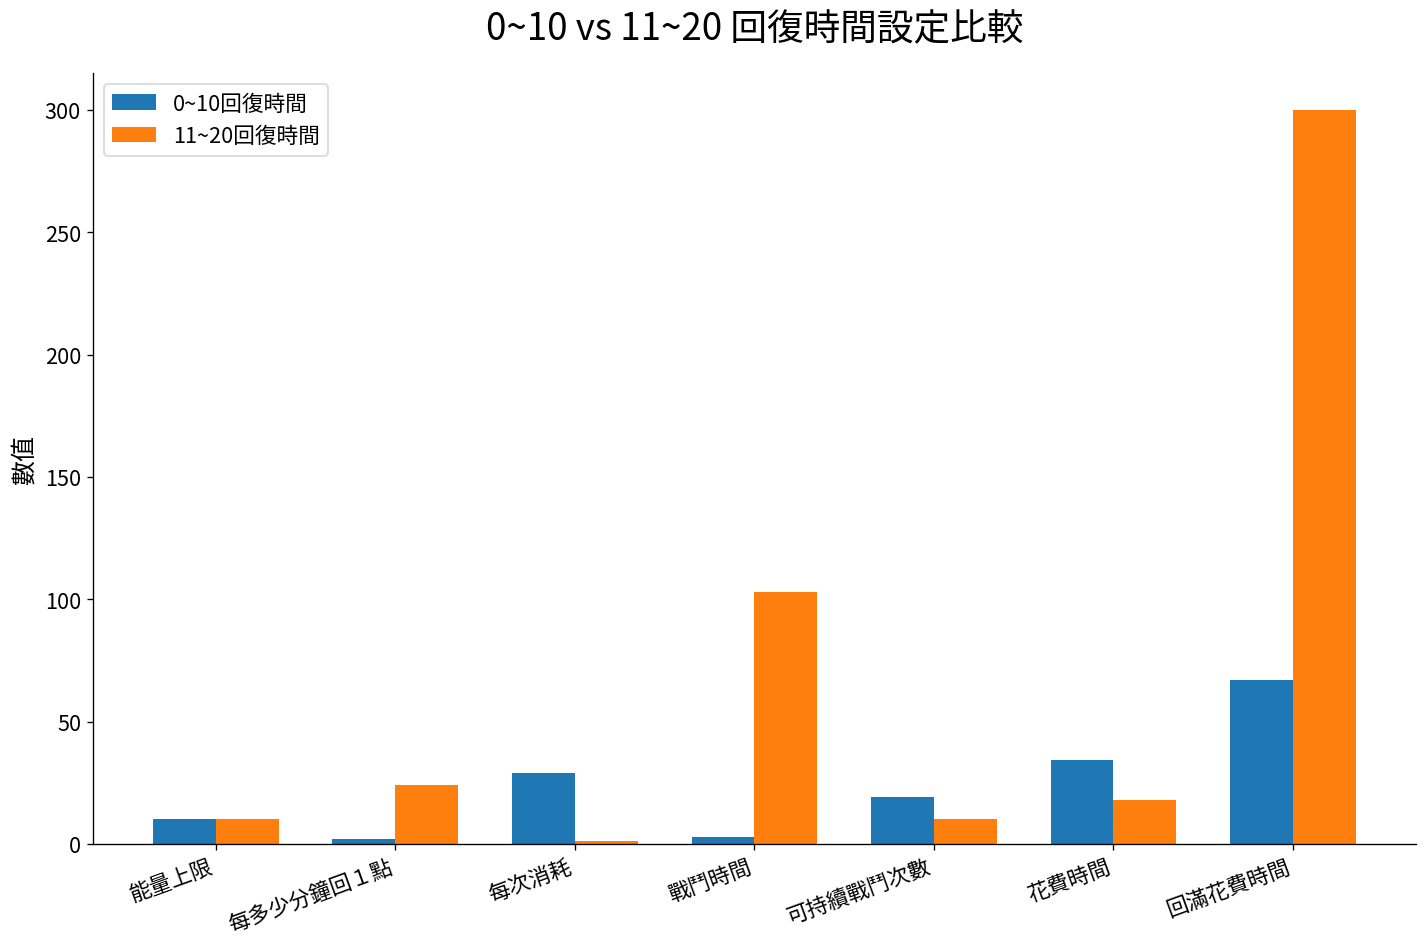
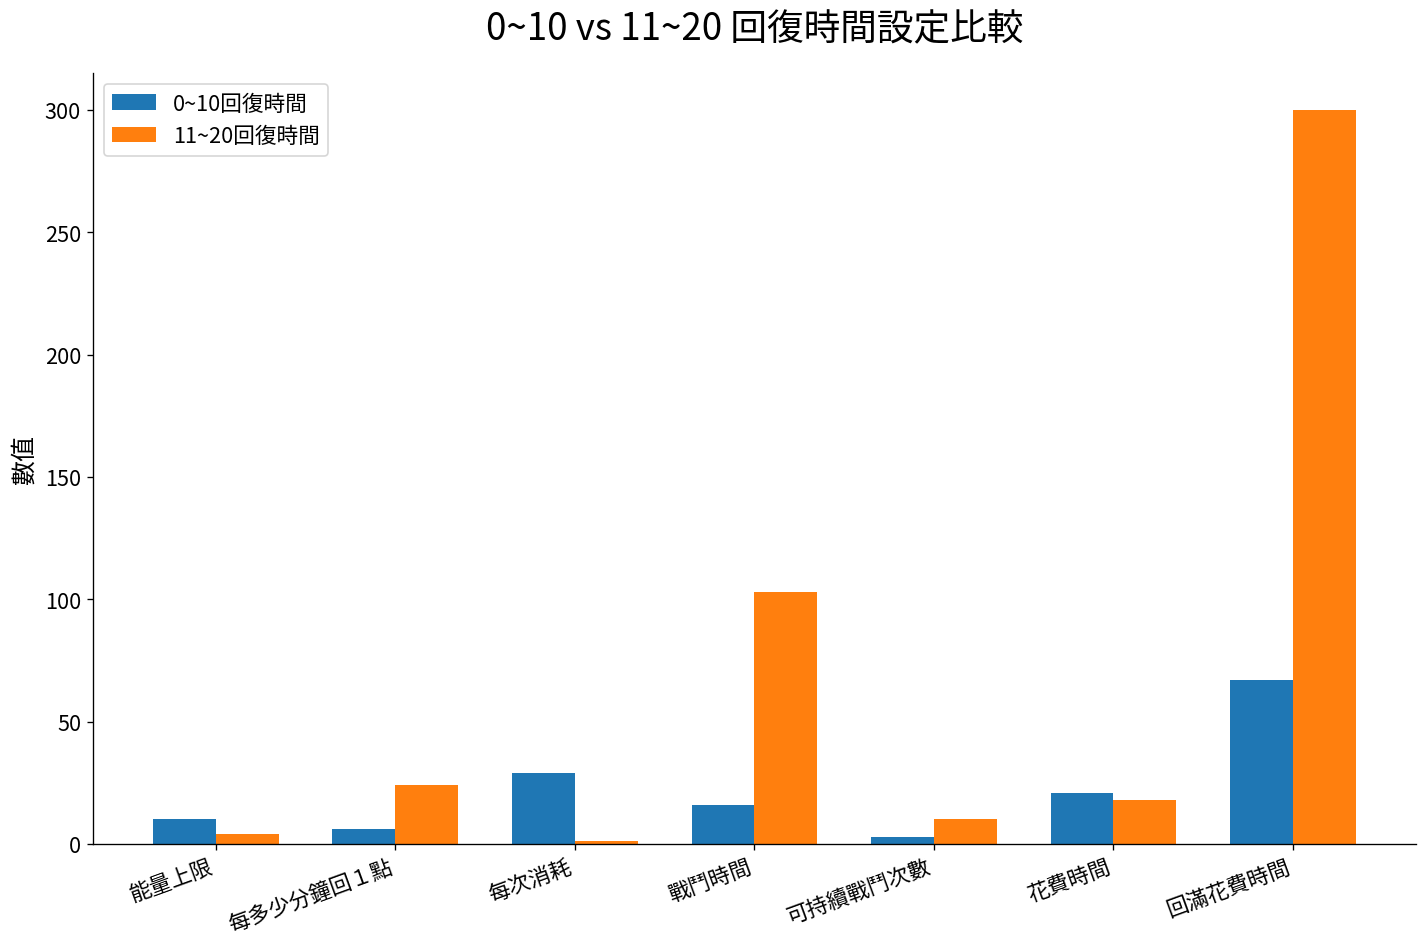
  {
    "0~10回復時間": {
      "能量上限": 10,
-     "每多少分鐘回１點": 2,
+     "每多少分鐘回１點": 6,
      "每次消耗": 29,
-     "戰鬥時間": 3,
-     "可持續戰鬥次數": 19,
-     "花費時間": 34,
+     "戰鬥時間": 16,
+     "可持續戰鬥次數": 3,
+     "花費時間": 21,
      "回滿花費時間": 67
    },
    "11~20回復時間": {
-     "能量上限": 10,
+     "能量上限": 4,
      "每多少分鐘回１點": 24,
      "戰鬥時間": 103,
      "可持續戰鬥次數": 10,
      "花費時間": 18,
      "回滿花費時間": 300
    }
  }
